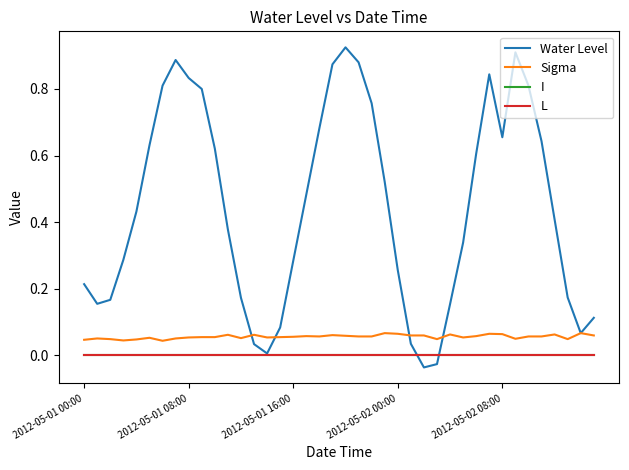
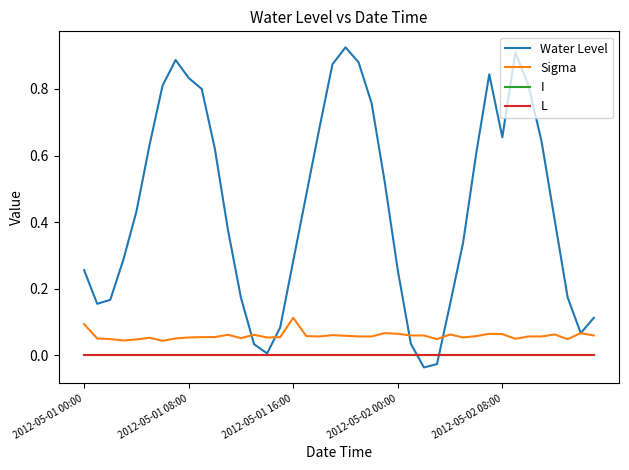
  {
    "Water Level": {
-     "2012-05-01 00:00": 0.21,
+     "2012-05-01 00:00": 0.26,
      "2012-05-01 08:00": 0.83,
      "2012-05-01 16:00": 0.28,
      "2012-05-02 00:00": 0.26,
      "2012-05-02 08:00": 0.66
    },
    "Sigma": {
-     "2012-05-01 00:00": 0.05,
+     "2012-05-01 00:00": 0.09,
      "2012-05-01 08:00": 0.05,
-     "2012-05-01 16:00": 0.06,
+     "2012-05-01 16:00": 0.11,
      "2012-05-02 00:00": 0.07,
      "2012-05-02 08:00": 0.06
    },
    "L": {
      "2012-05-01 00:00": 0.00,
      "2012-05-01 08:00": 0.00,
      "2012-05-01 16:00": 0.00,
      "2012-05-02 00:00": 0.00,
      "2012-05-02 08:00": 0.00
    }
  }
